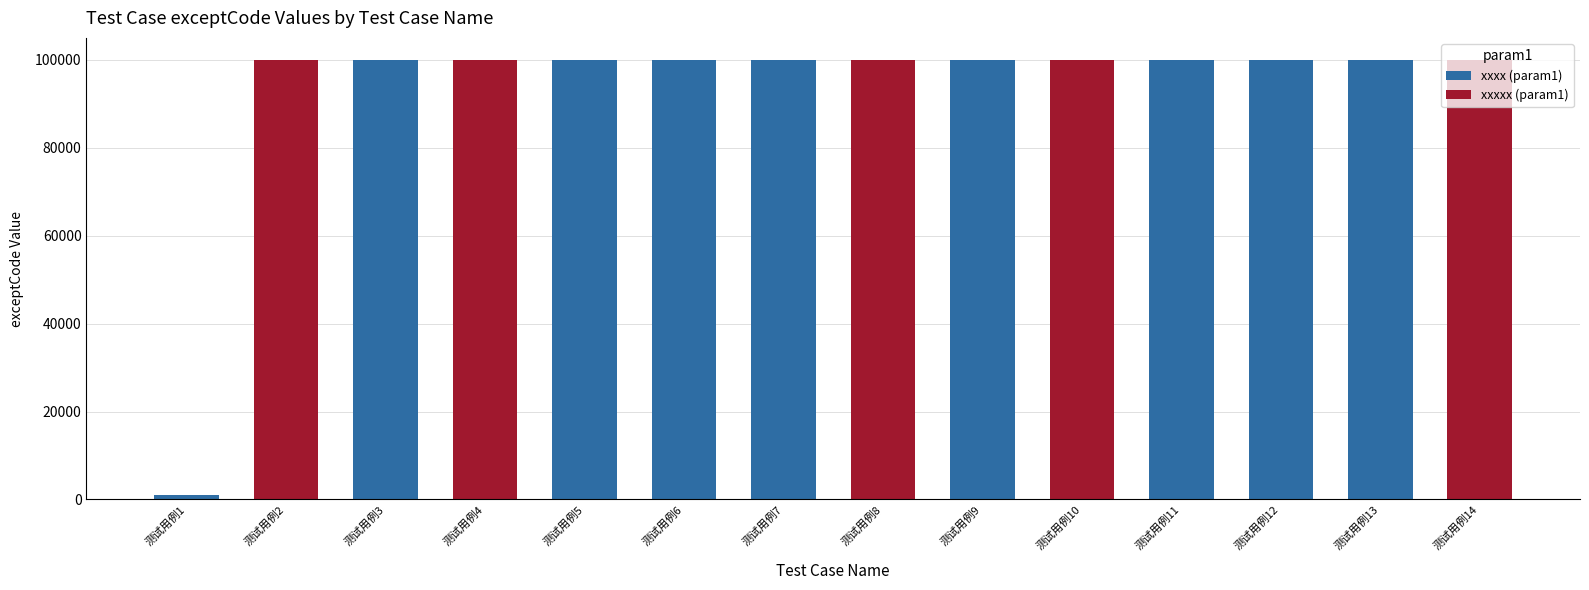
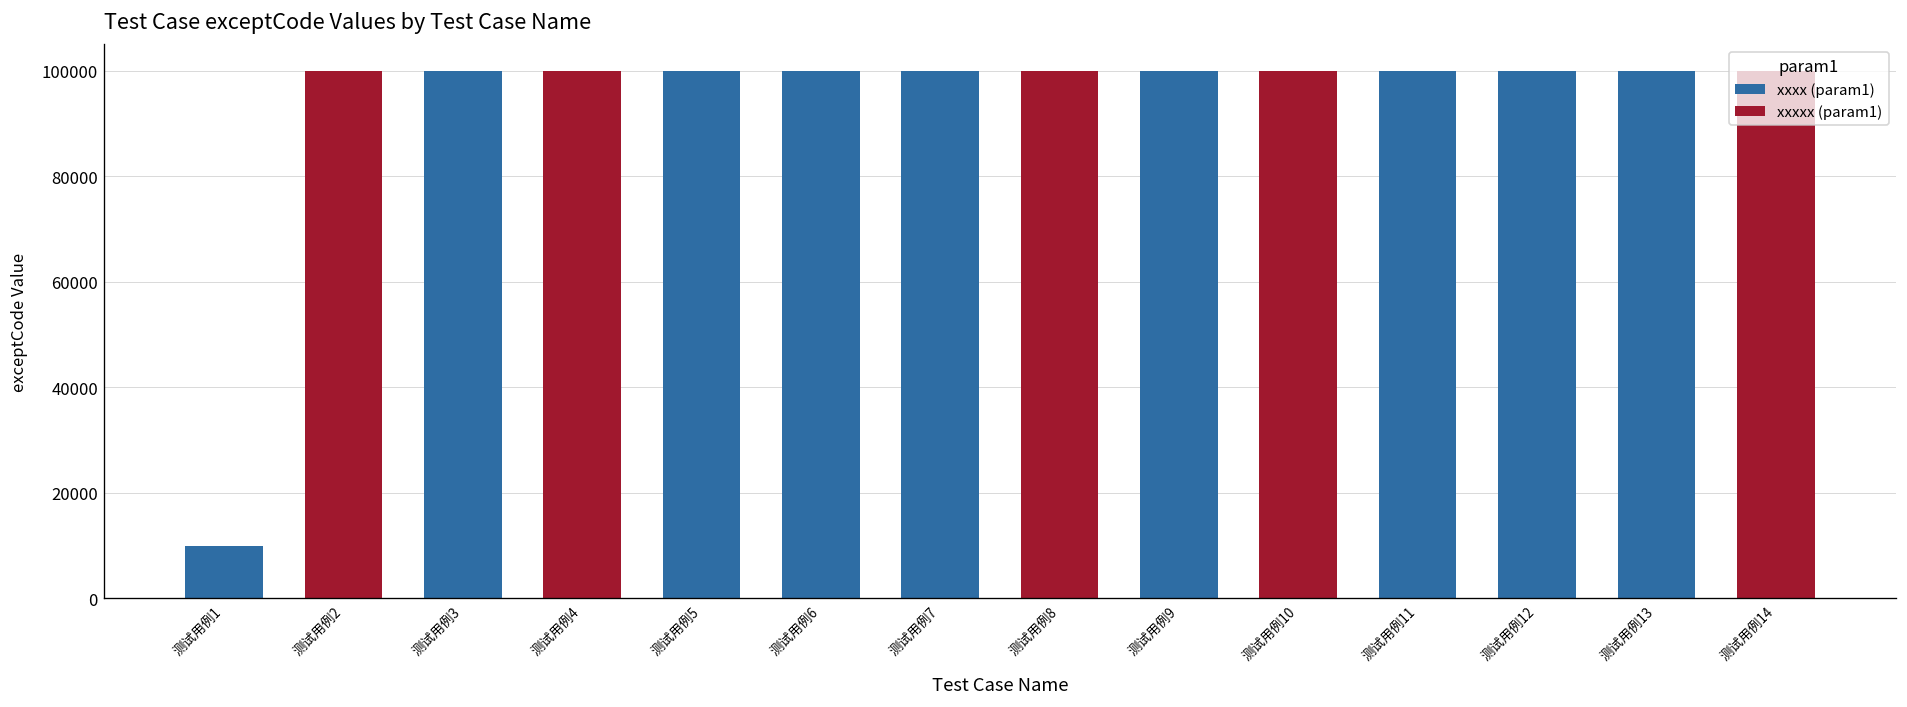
  {
-   "测试用例1": 1000,
+   "测试用例1": 10000,
    "测试用例2": 100000,
    "测试用例3": 100000,
    "测试用例4": 100000,
    "测试用例5": 100000,
    "测试用例6": 100000,
    "测试用例7": 100000,
    "测试用例8": 100000,
    "测试用例9": 100000,
    "测试用例10": 100000,
    "测试用例11": 100000,
    "测试用例12": 100000,
    "测试用例13": 100000
  }
